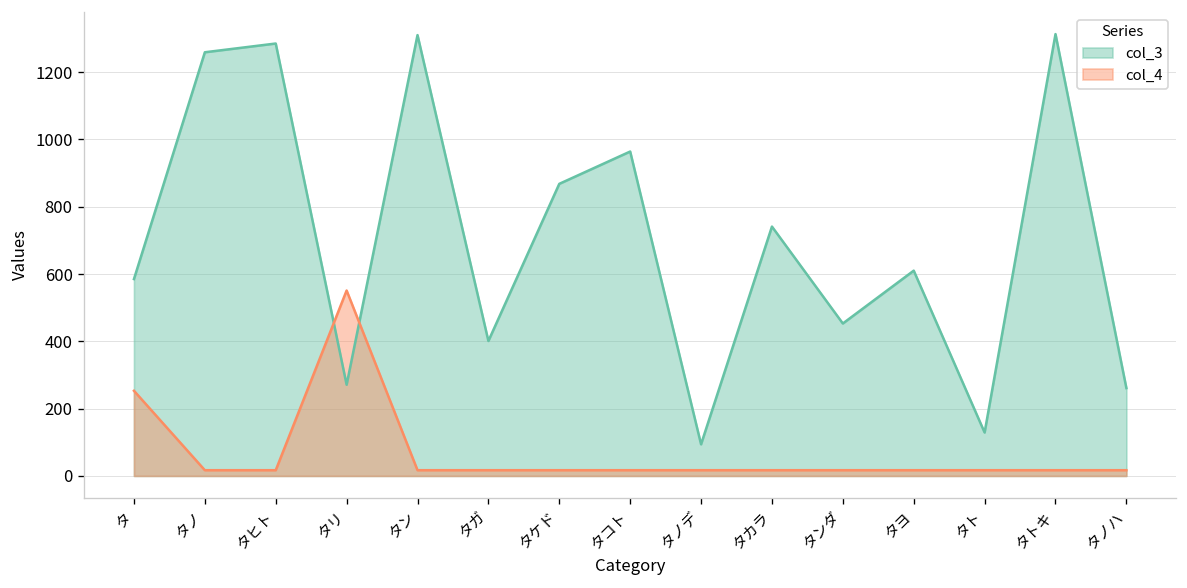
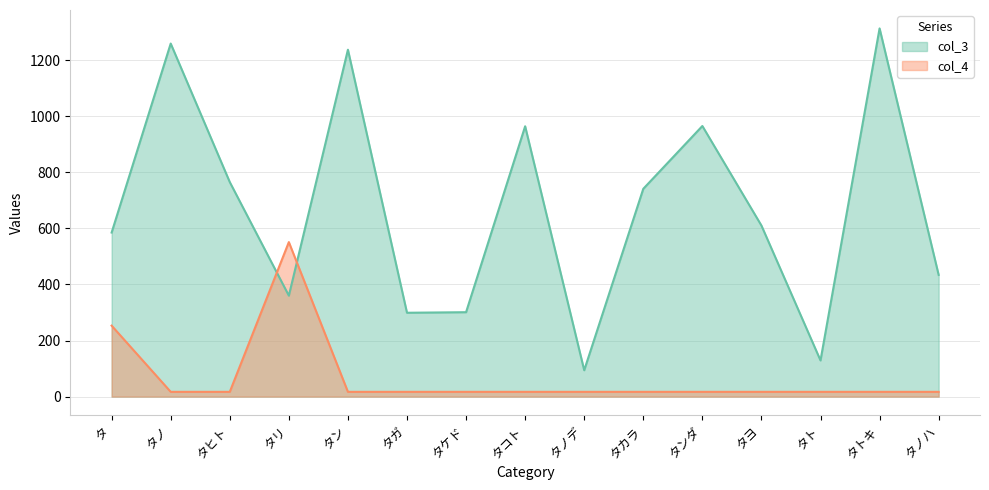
  {
    "col_3": {
      "タ": 590,
      "タノ": 1260,
-     "タヒト": 1290,
-     "タリ": 270,
-     "タン": 1310,
-     "タガ": 400,
-     "タケド": 870,
+     "タヒト": 770,
+     "タリ": 360,
+     "タン": 1240,
+     "タガ": 300,
+     "タケド": 300,
      "タコト": 960,
      "タノデ": 90,
      "タカラ": 740,
-     "タンダ": 450,
+     "タンダ": 970,
      "タヨ": 610,
      "タト": 130,
      "タトキ": 1310,
-     "タノハ": 260
+     "タノハ": 430
    },
    "col_4": {
      "タ": 250,
      "タノ": 20,
      "タヒト": 20,
      "タリ": 550,
      "タン": 20,
      "タガ": 20,
      "タケド": 20,
      "タコト": 20,
      "タノデ": 20,
      "タカラ": 20,
      "タンダ": 20,
      "タヨ": 20,
      "タト": 20,
      "タトキ": 20,
      "タノハ": 20
    }
  }
